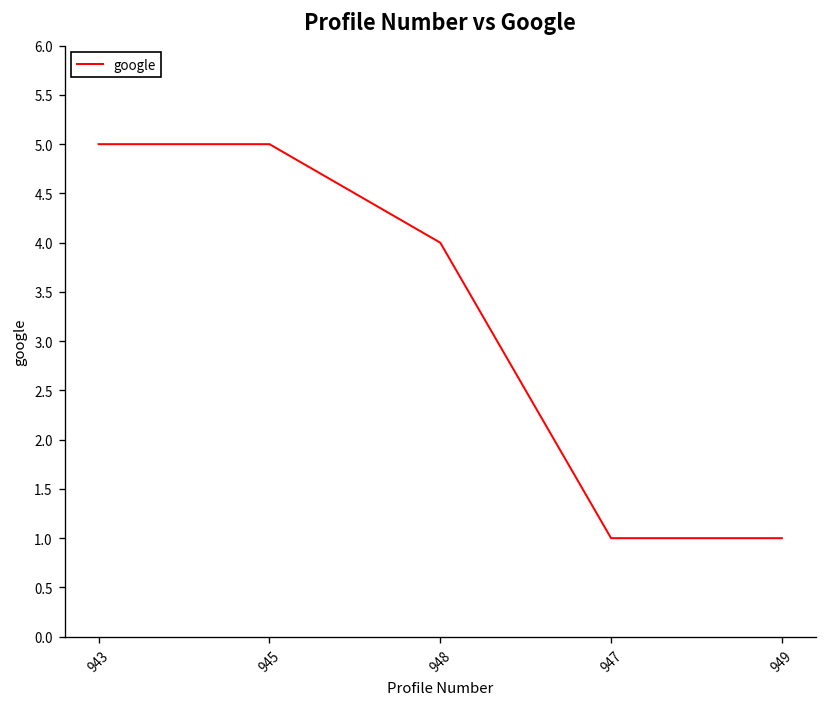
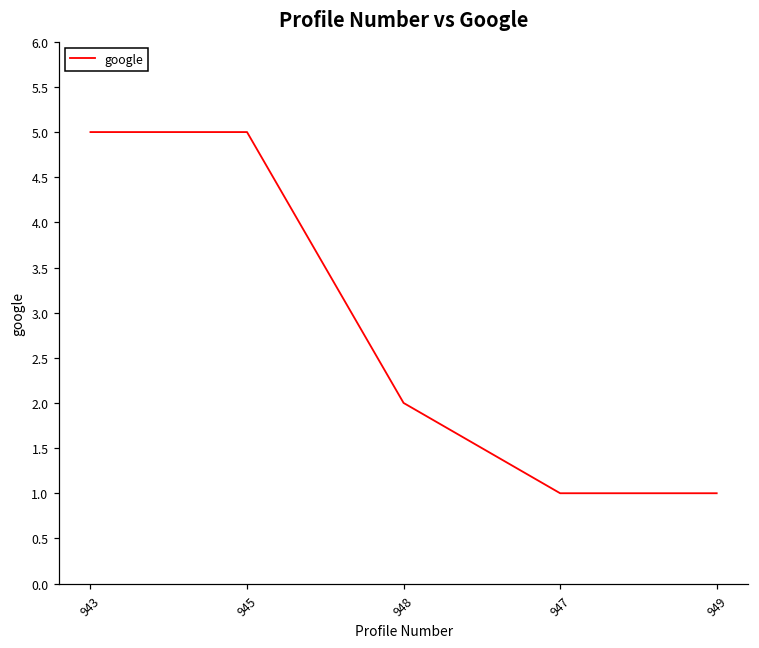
  {
    "943": 5,
    "945": 5,
-   "948": 4,
+   "948": 2,
    "947": 1,
    "949": 1
  }
